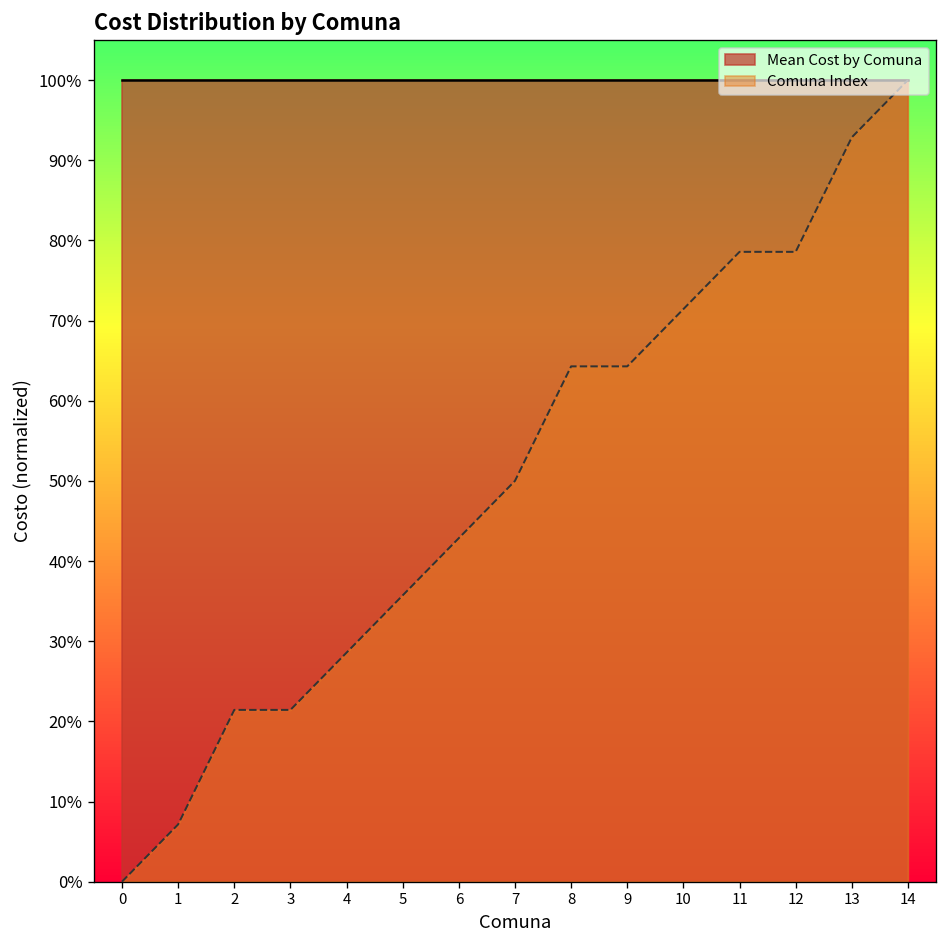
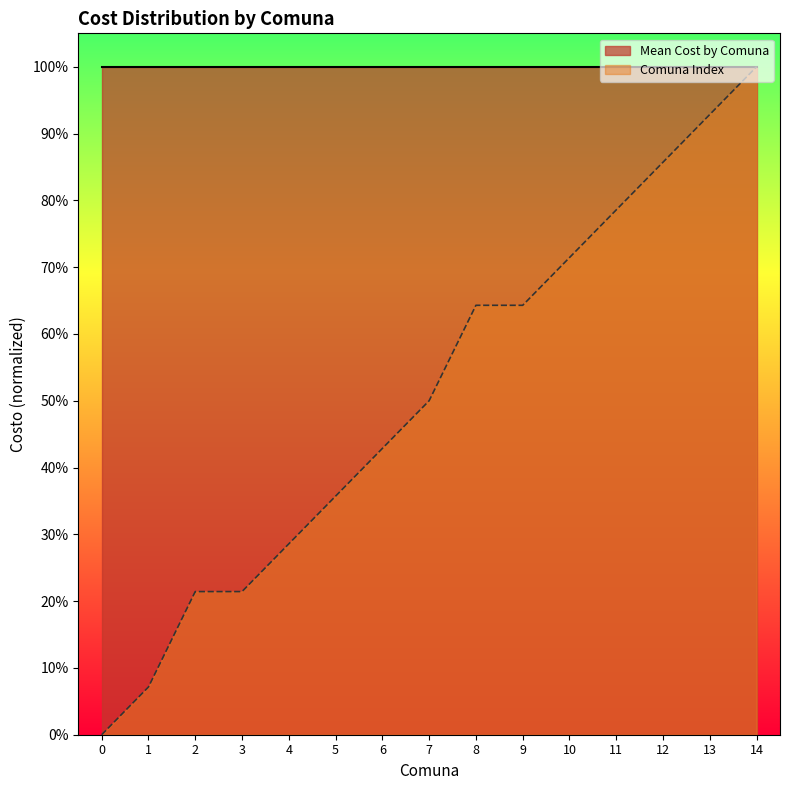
  {
    "Mean Cost by Comuna": {
      "0": "100%",
      "1": "100%",
      "2": "100%",
      "3": "100%",
      "4": "100%",
      "5": "100%",
      "6": "100%",
      "7": "100%",
      "8": "100%",
      "9": "100%",
      "10": "100%"
    },
    "Comuna Index": {
      "0": "0%",
      "1": "7%",
      "2": "21%",
      "3": "21%",
      "4": "29%",
      "5": "36%",
      "6": "43%",
      "7": "50%",
      "8": "64%",
      "9": "64%",
      "10": "71%",
      "11": "79%",
-     "12": "79%",
+     "12": "86%",
      "13": "93%"
    }
  }
